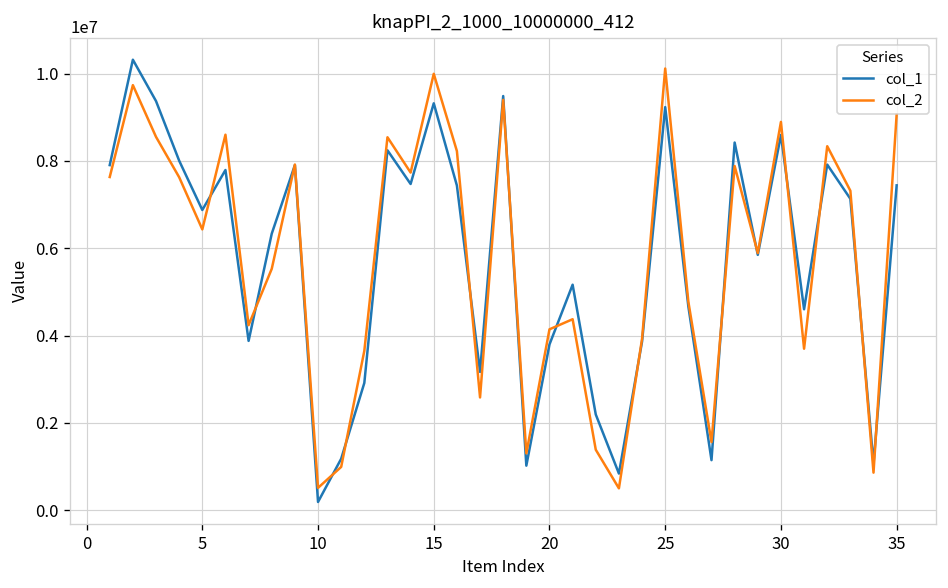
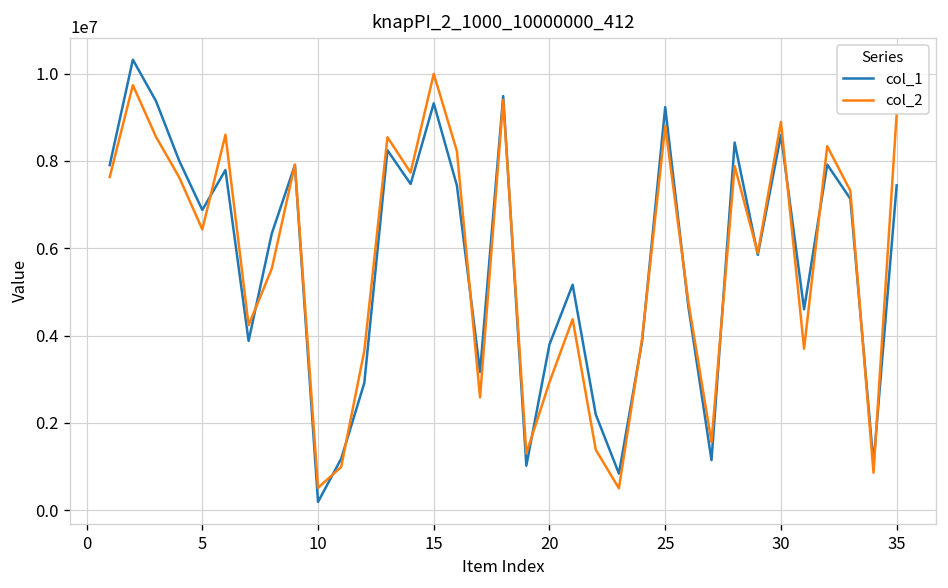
  {
    "col_1": {
      "5": 6900000,
      "10": 200000,
      "15": 9300000,
      "20": 3800000,
      "25": 9200000,
      "30": 8600000,
      "35": 7400000
    },
    "col_2": {
      "5": 6400000,
      "10": 500000,
      "15": 10000000,
-     "20": 4100000,
-     "25": 10100000,
+     "20": 2900000,
+     "25": 8800000,
      "30": 8900000
    }
  }
